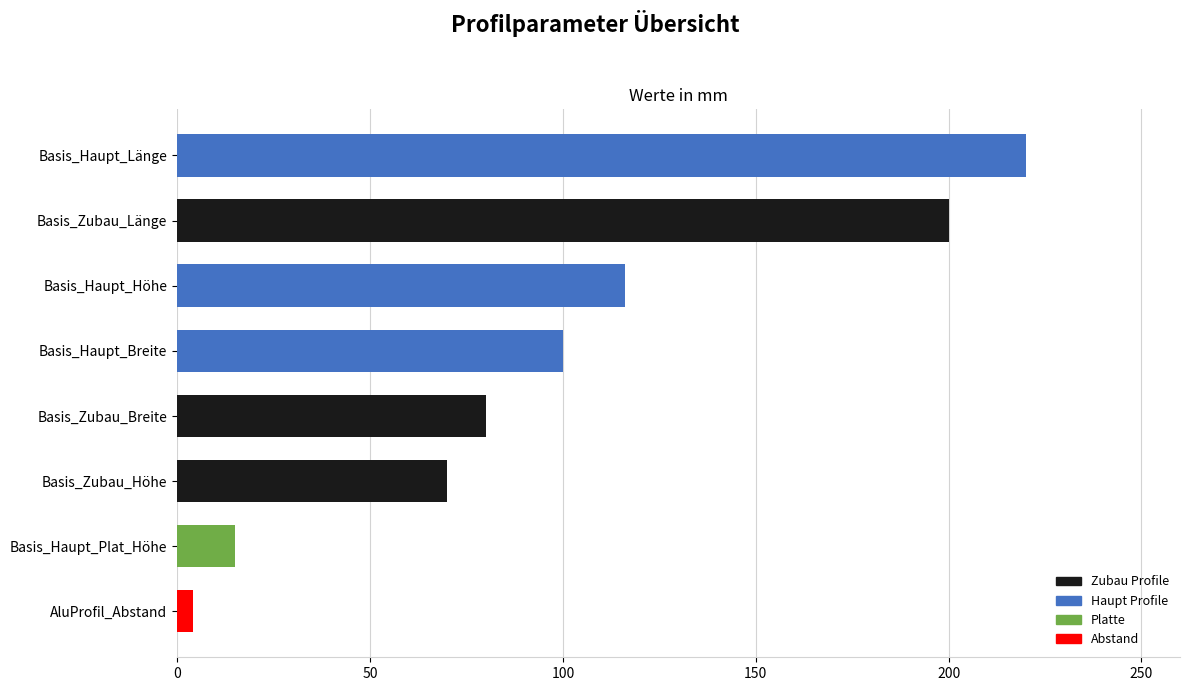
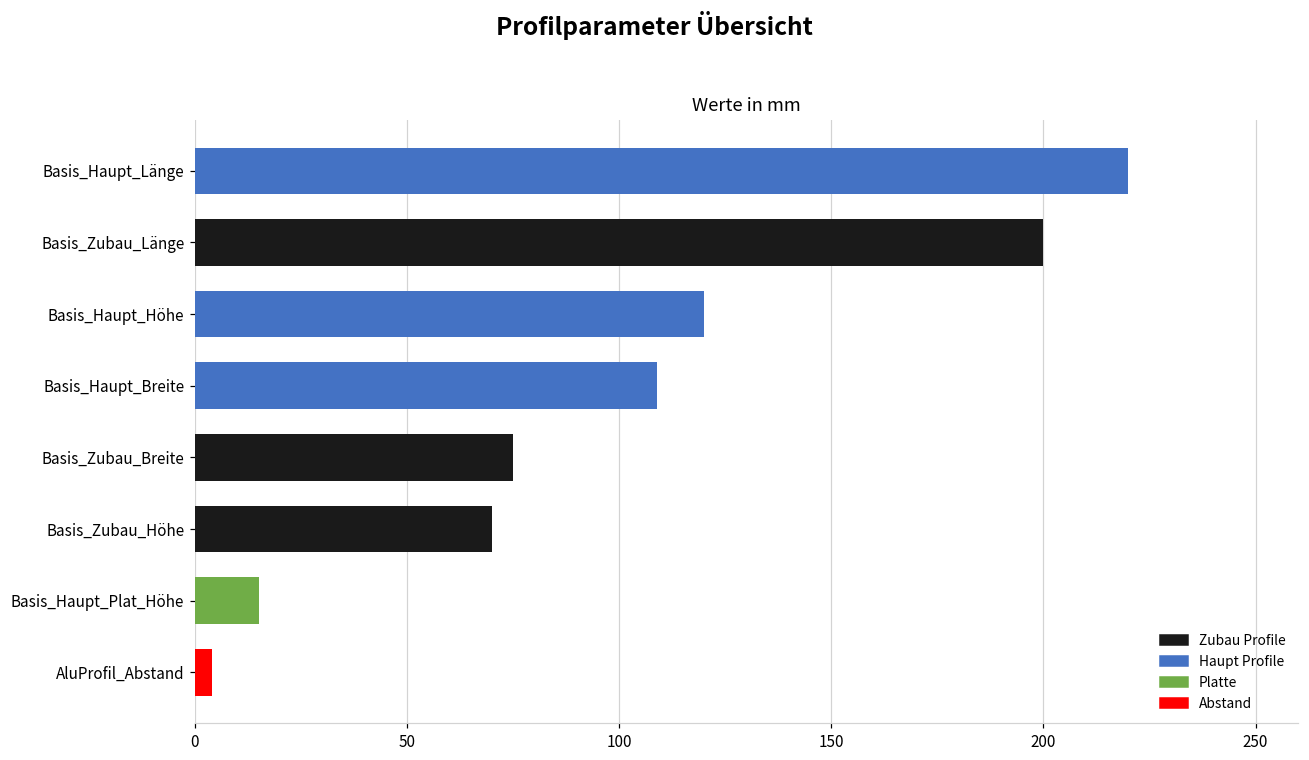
  {
    "Basis_Haupt_Länge": 220,
    "Basis_Zubau_Länge": 200,
-   "Basis_Haupt_Höhe": 116,
-   "Basis_Haupt_Breite": 100,
-   "Basis_Zubau_Breite": 80,
+   "Basis_Haupt_Höhe": 120,
+   "Basis_Haupt_Breite": 109,
+   "Basis_Zubau_Breite": 75,
    "Basis_Zubau_Höhe": 70,
    "Basis_Haupt_Plat_Höhe": 15,
    "AluProfil_Abstand": 4
  }
